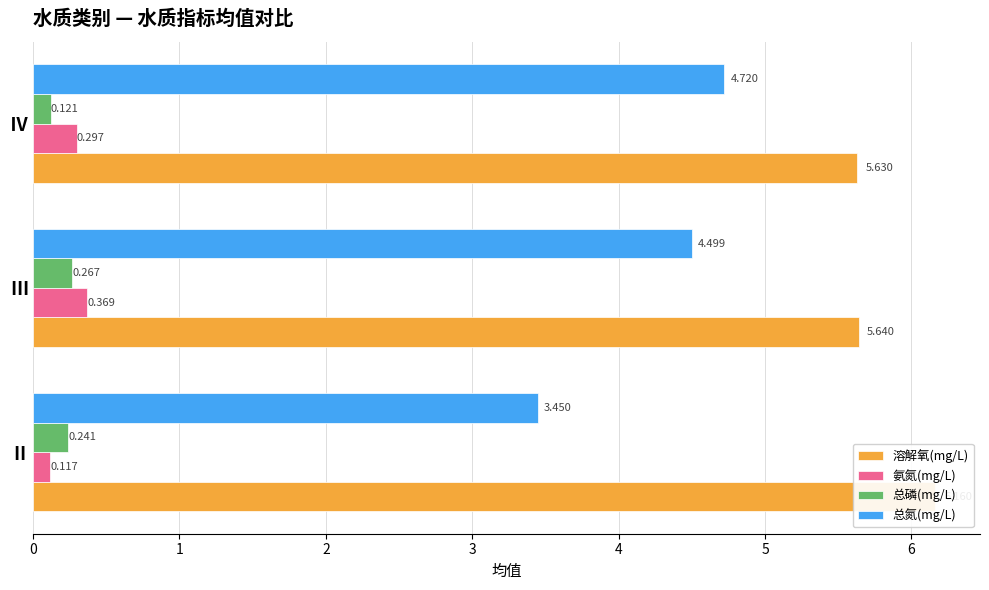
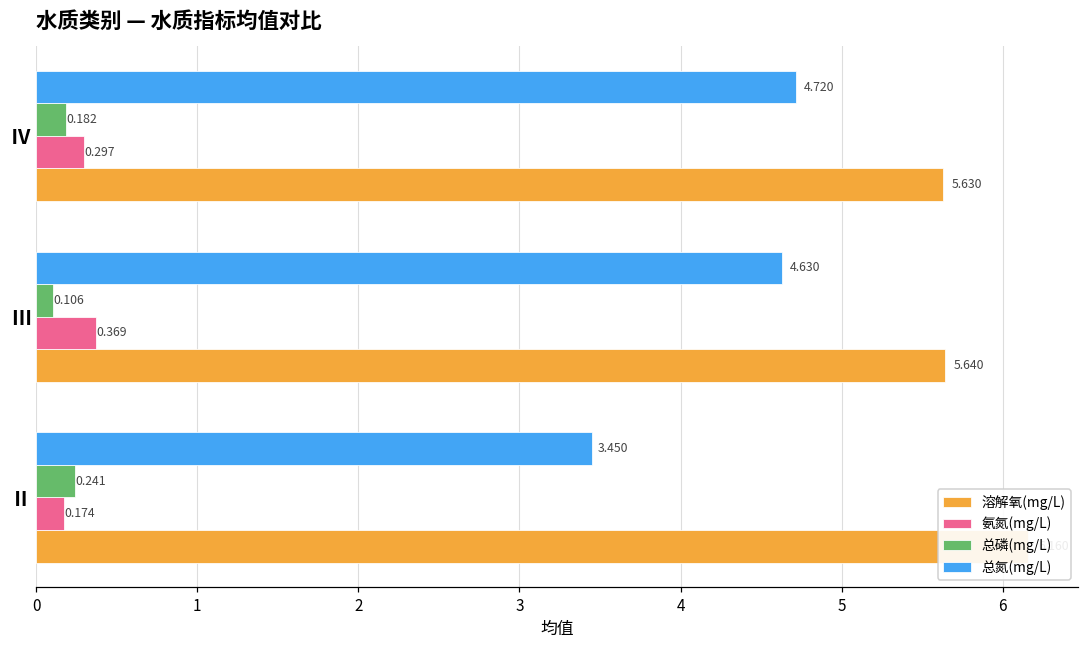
  {
    "溶解氧(mg/L)": {
      "Ⅳ": 5.630,
      "Ⅲ": 5.640
    },
    "氨氮(mg/L)": {
      "Ⅳ": 0.297,
      "Ⅲ": 0.369,
-     "Ⅱ": 0.117
+     "Ⅱ": 0.174
    },
    "总磷(mg/L)": {
-     "Ⅳ": 0.121,
-     "Ⅲ": 0.267,
+     "Ⅳ": 0.182,
+     "Ⅲ": 0.106,
      "Ⅱ": 0.241
    },
    "总氮(mg/L)": {
      "Ⅳ": 4.720,
-     "Ⅲ": 4.499,
+     "Ⅲ": 4.630,
      "Ⅱ": 3.450
    }
  }
